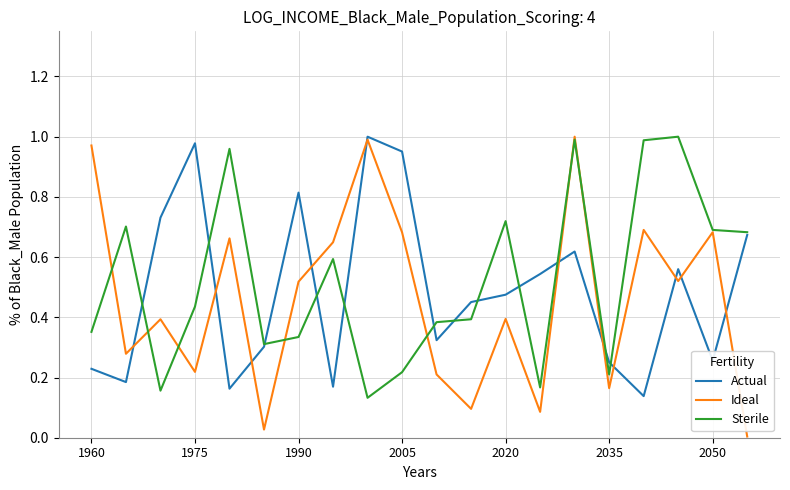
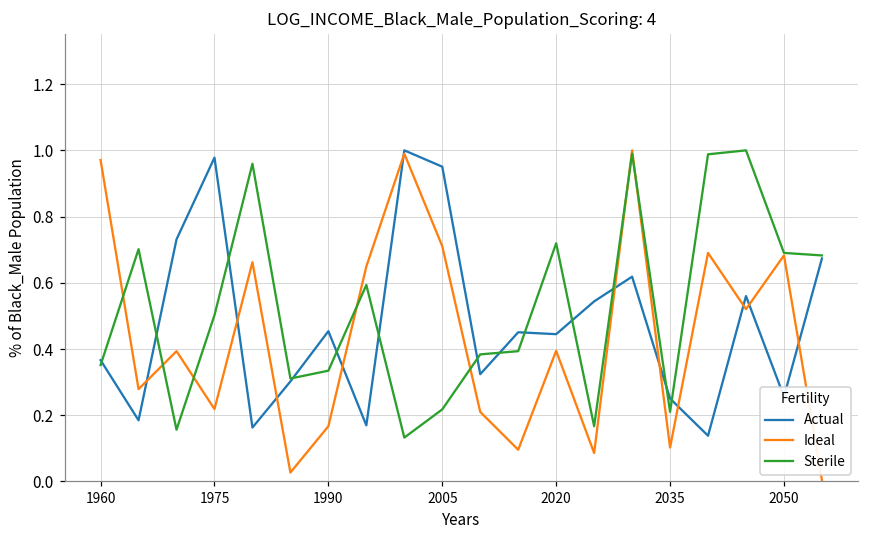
  {
    "Actual": {
-     "1960": 0.23,
+     "1960": 0.37,
      "1975": 0.98,
-     "1990": 0.81,
+     "1990": 0.45,
      "2005": 0.95,
-     "2020": 0.48,
+     "2020": 0.44,
      "2035": 0.25
    },
    "Ideal": {
      "1960": 0.97,
      "1975": 0.22,
-     "1990": 0.52,
-     "2005": 0.68,
+     "1990": 0.17,
+     "2005": 0.71,
      "2020": 0.39,
-     "2035": 0.16
+     "2035": 0.10
    },
    "Sterile": {
      "1960": 0.35,
-     "1975": 0.44,
+     "1975": 0.50,
      "1990": 0.33,
      "2005": 0.22,
      "2020": 0.72,
      "2035": 0.21
    }
  }
